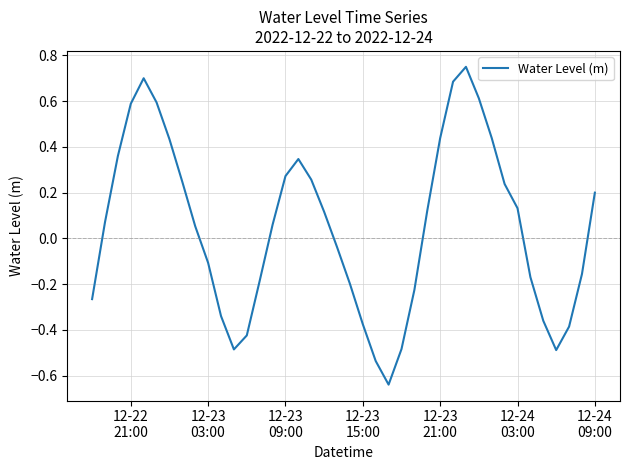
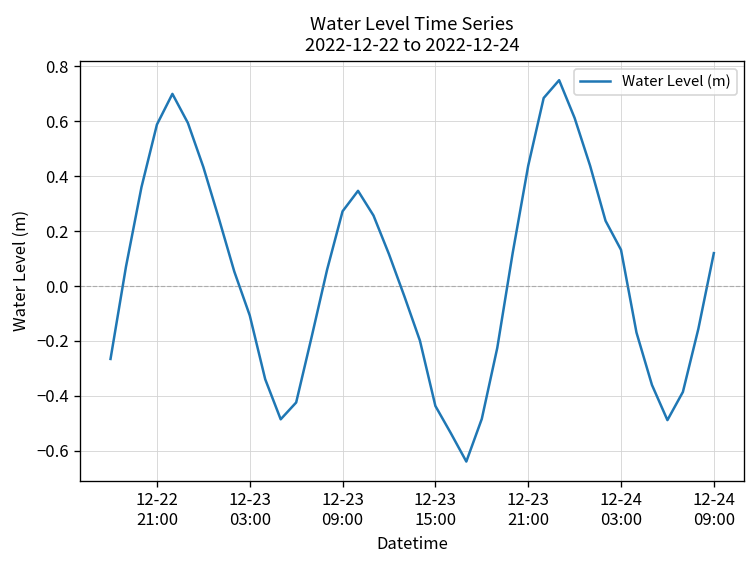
  {
    "12-22 21:00": 0.59,
    "12-23 03:00": -0.11,
    "12-23 09:00": 0.27,
-   "12-23 15:00": -0.38,
+   "12-23 15:00": -0.44,
    "12-23 21:00": 0.44,
    "12-24 03:00": 0.13,
-   "12-24 09:00": 0.20
+   "12-24 09:00": 0.12
  }
